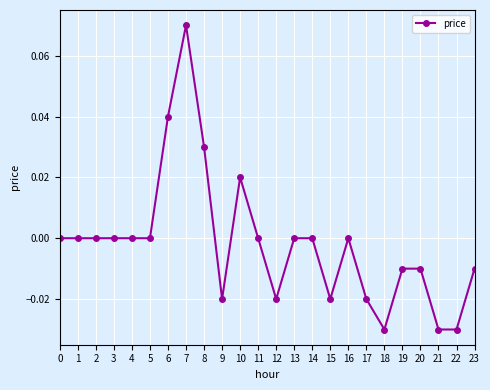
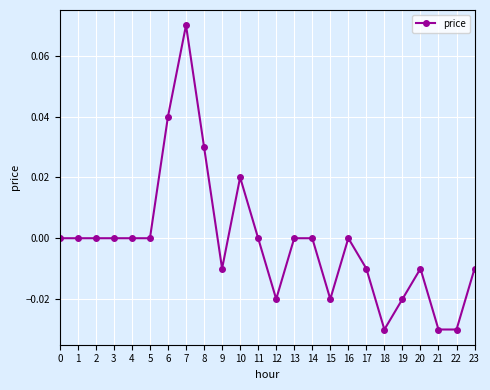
  {
    "0": 0.00,
    "1": 0.00,
    "2": 0.00,
    "3": 0.00,
    "4": 0.00,
    "5": 0.00,
    "6": 0.04,
    "7": 0.07,
    "8": 0.03,
-   "9": -0.02,
+   "9": -0.01,
    "10": 0.02,
    "11": 0.00,
    "12": -0.02,
    "13": 0.00,
    "14": 0.00,
    "15": -0.02,
    "16": 0.00,
-   "17": -0.02,
+   "17": -0.01,
    "18": -0.03,
-   "19": -0.01,
+   "19": -0.02,
    "20": -0.01,
    "21": -0.03,
    "22": -0.03,
    "23": -0.01
  }
